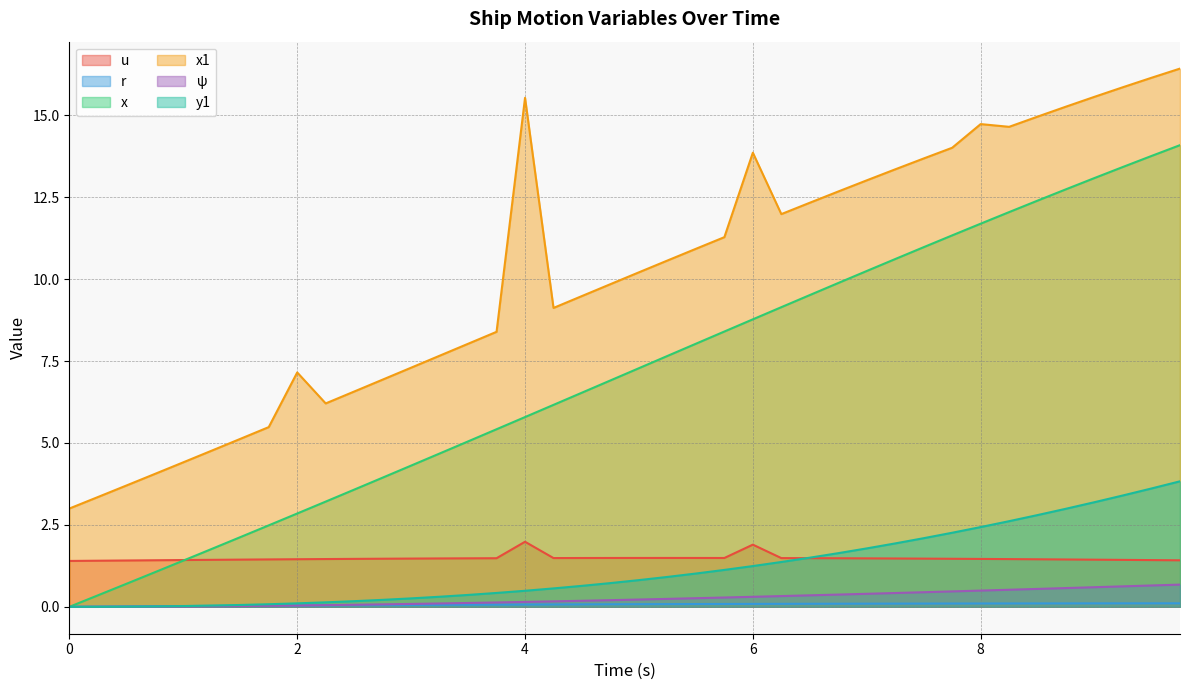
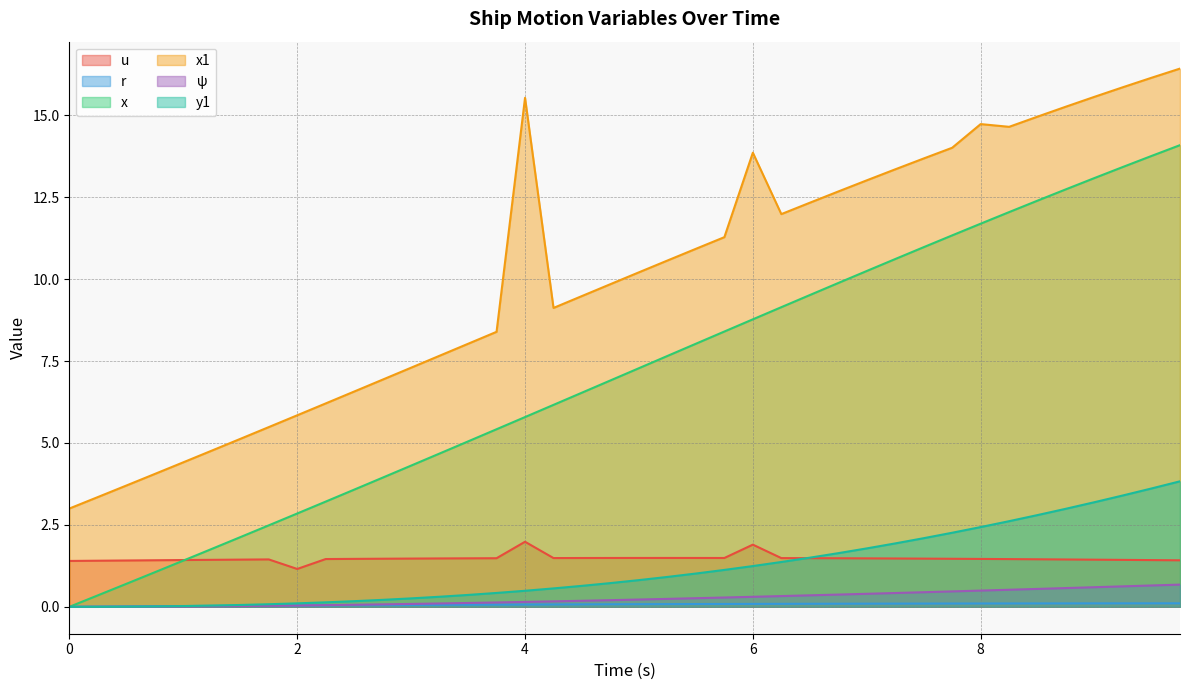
  {
    "u": {
      "0": 1.4,
-     "2": 1.5,
+     "2": 1.2,
      "4": 2.0,
      "6": 1.9,
      "8": 1.5
    },
    "x1": {
      "0": 3.0,
-     "2": 7.2,
+     "2": 5.8,
      "4": 15.5,
      "6": 13.9,
      "8": 14.7
    },
    "ψ": {
      "4": 0.1,
      "6": 0.3,
      "8": 0.5
    }
  }
